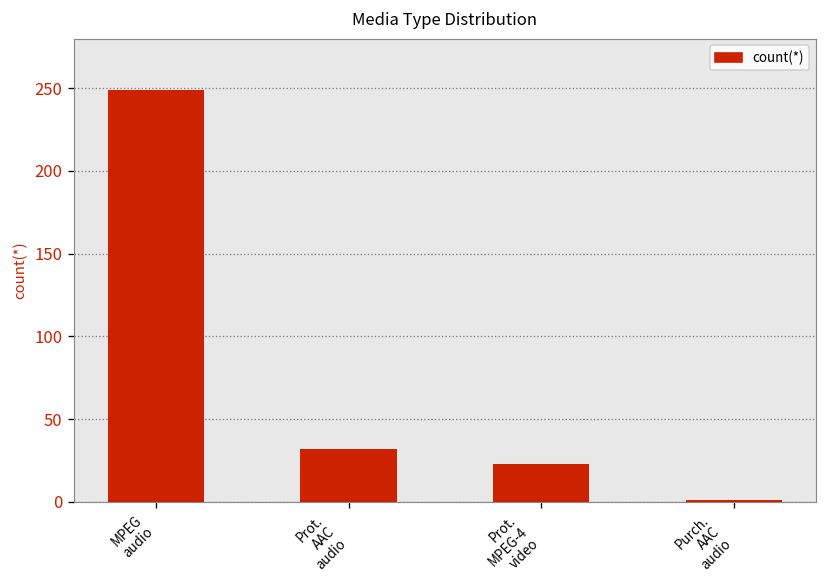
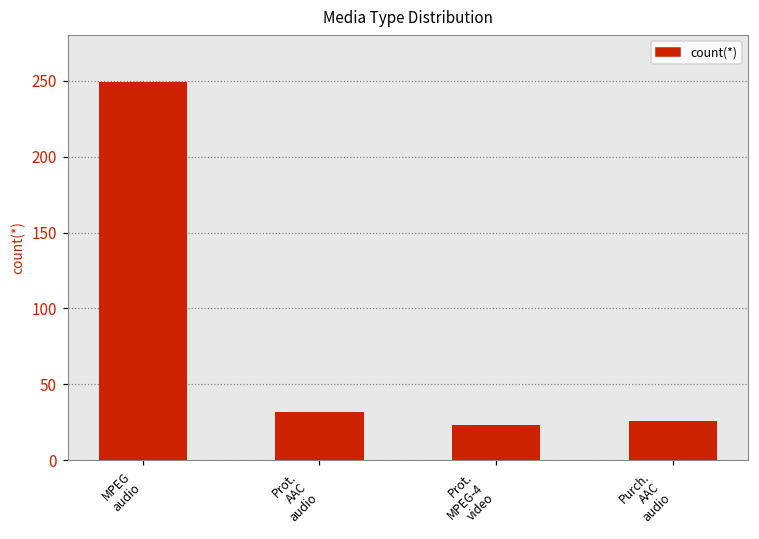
  {
    "MPEG audio": 249,
    "Prot. AAC audio": 32,
    "Prot. MPEG-4 video": 23,
-   "Purch. AAC audio": 1
+   "Purch. AAC audio": 26
  }
